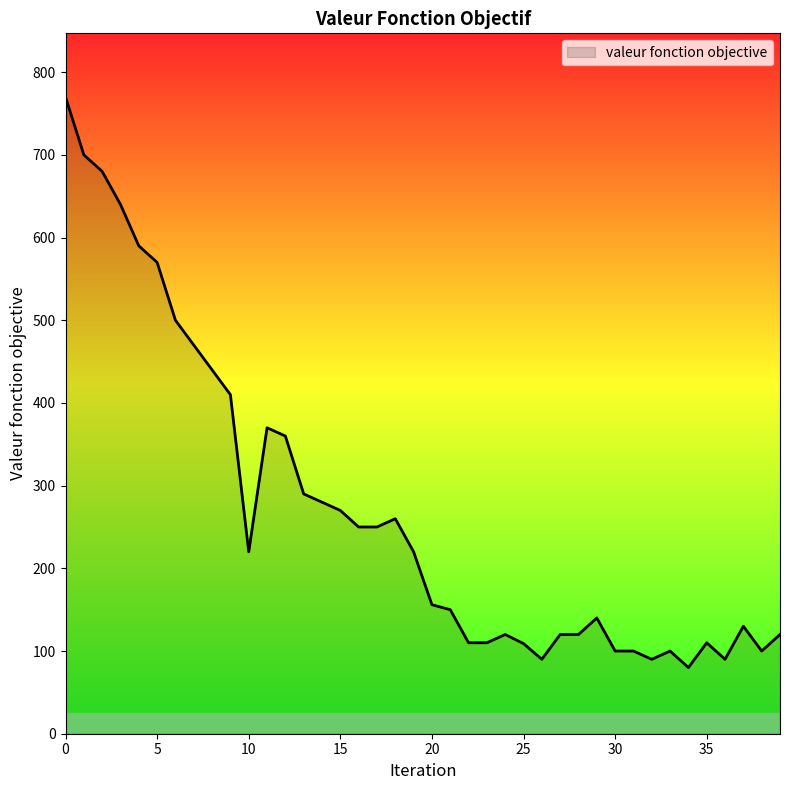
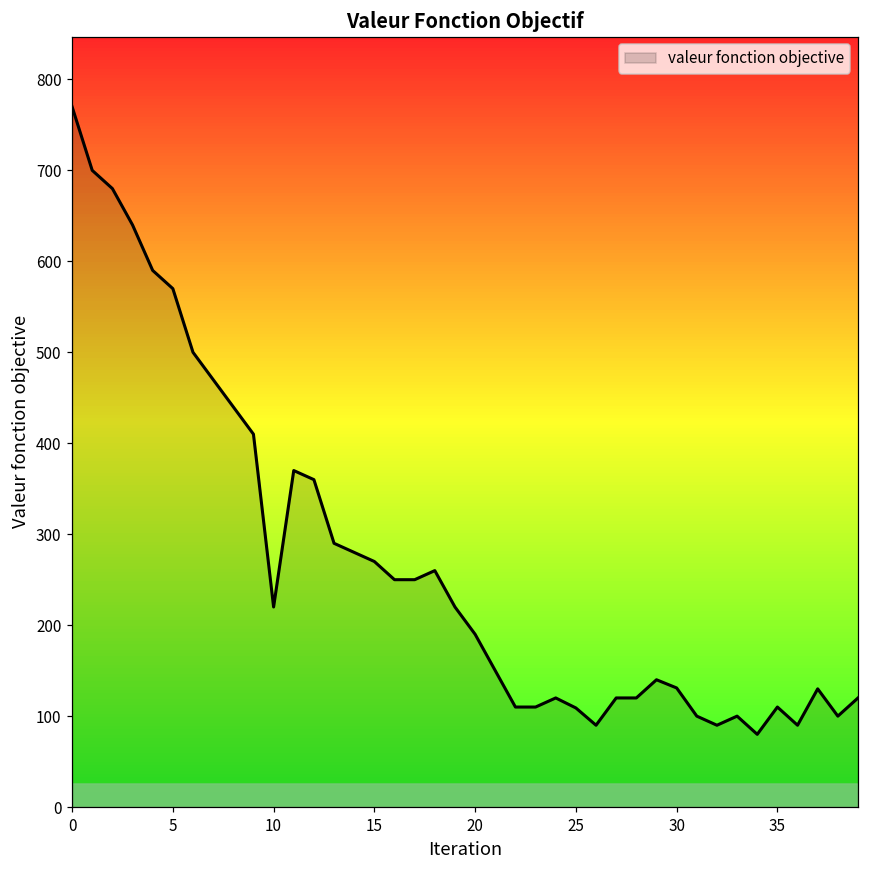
  {
    "0": 770,
    "5": 570,
    "10": 220,
    "15": 270,
-   "20": 160,
+   "20": 190,
    "25": 110,
-   "30": 100,
+   "30": 130,
    "35": 110
  }
